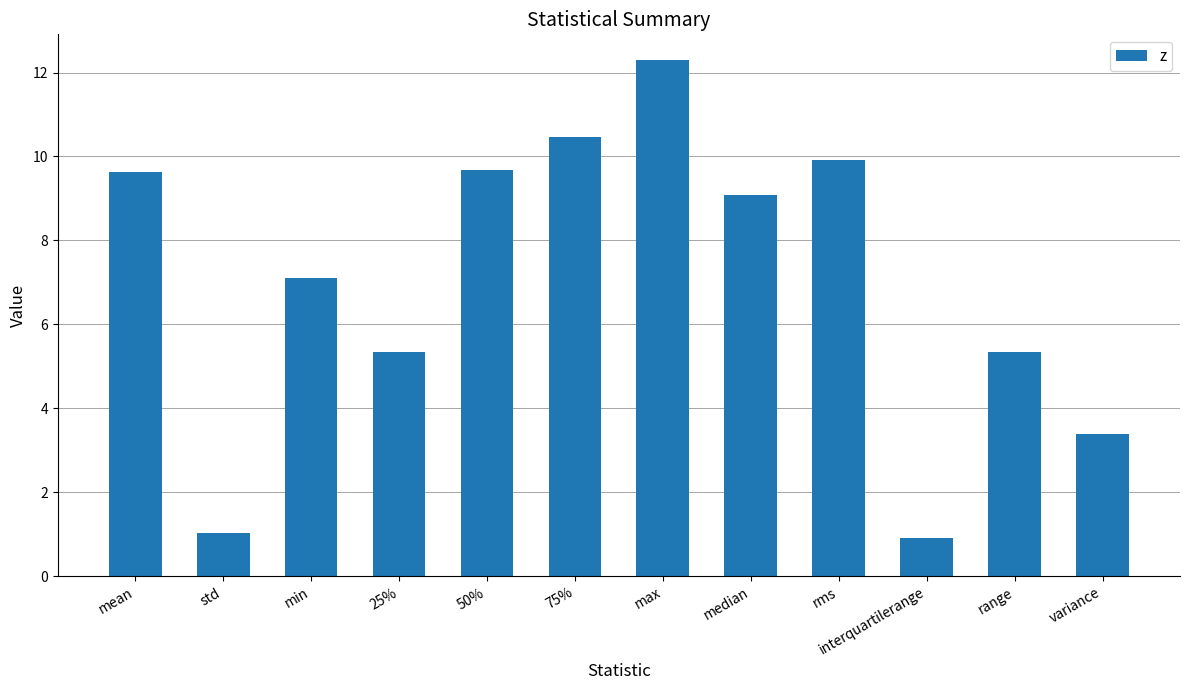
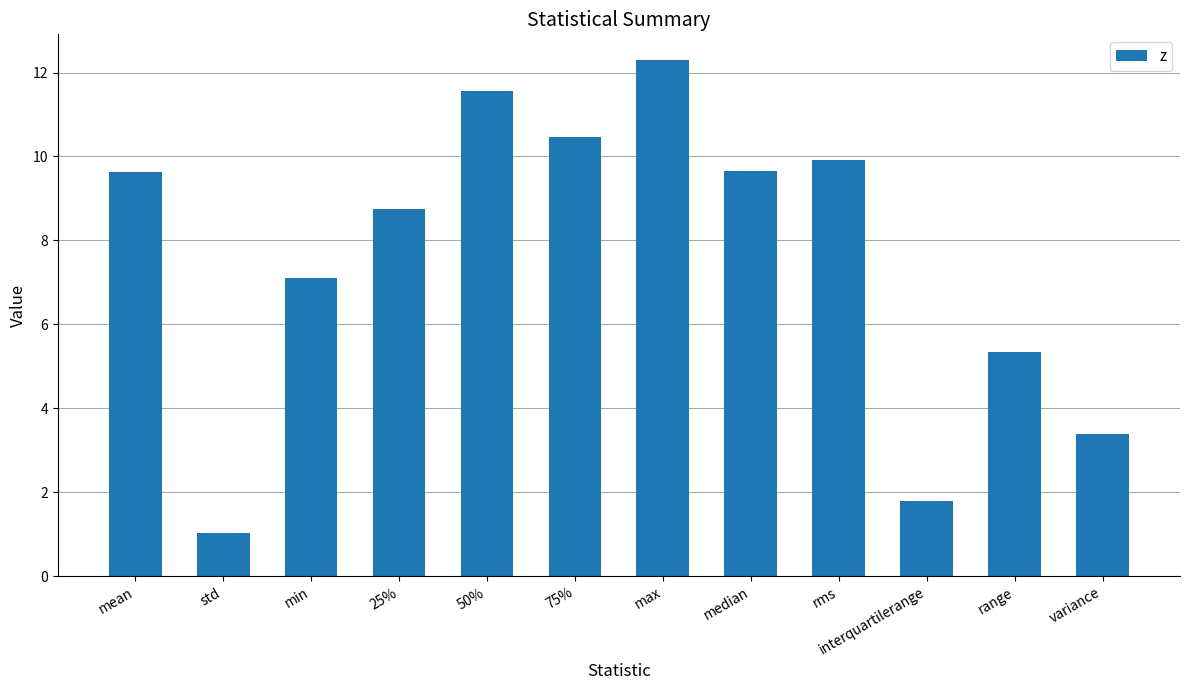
  {
    "mean": 9.6,
    "std": 1.0,
    "min": 7.1,
-   "25%": 5.3,
-   "50%": 9.7,
+   "25%": 8.8,
+   "50%": 11.6,
    "75%": 10.5,
    "max": 12.3,
-   "median": 9.1,
+   "median": 9.7,
    "rms": 9.9,
-   "interquartilerange": 0.9,
+   "interquartilerange": 1.8,
    "range": 5.3,
    "variance": 3.4
  }
